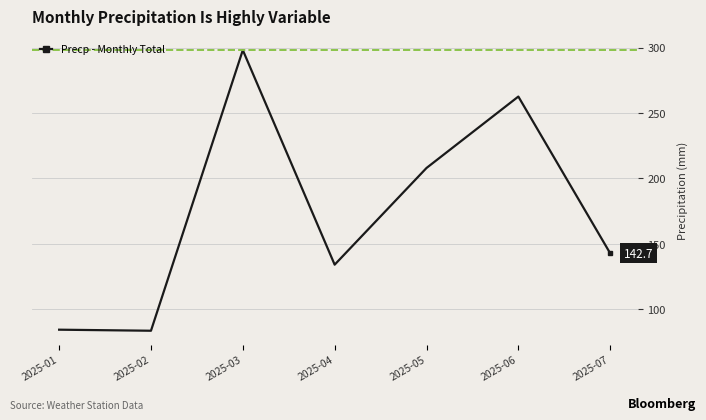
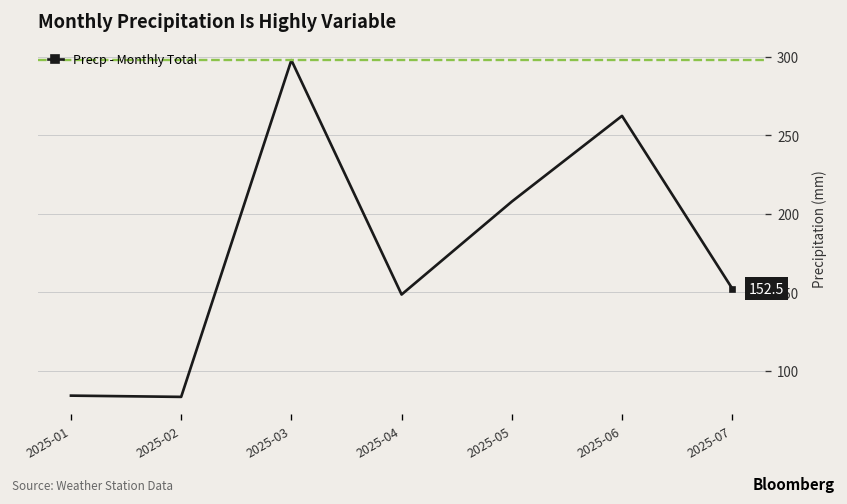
  {
-   "2025-04": 134,
-   "2025-07": 142.7
+   "2025-04": 149,
+   "2025-07": 152.5
  }
